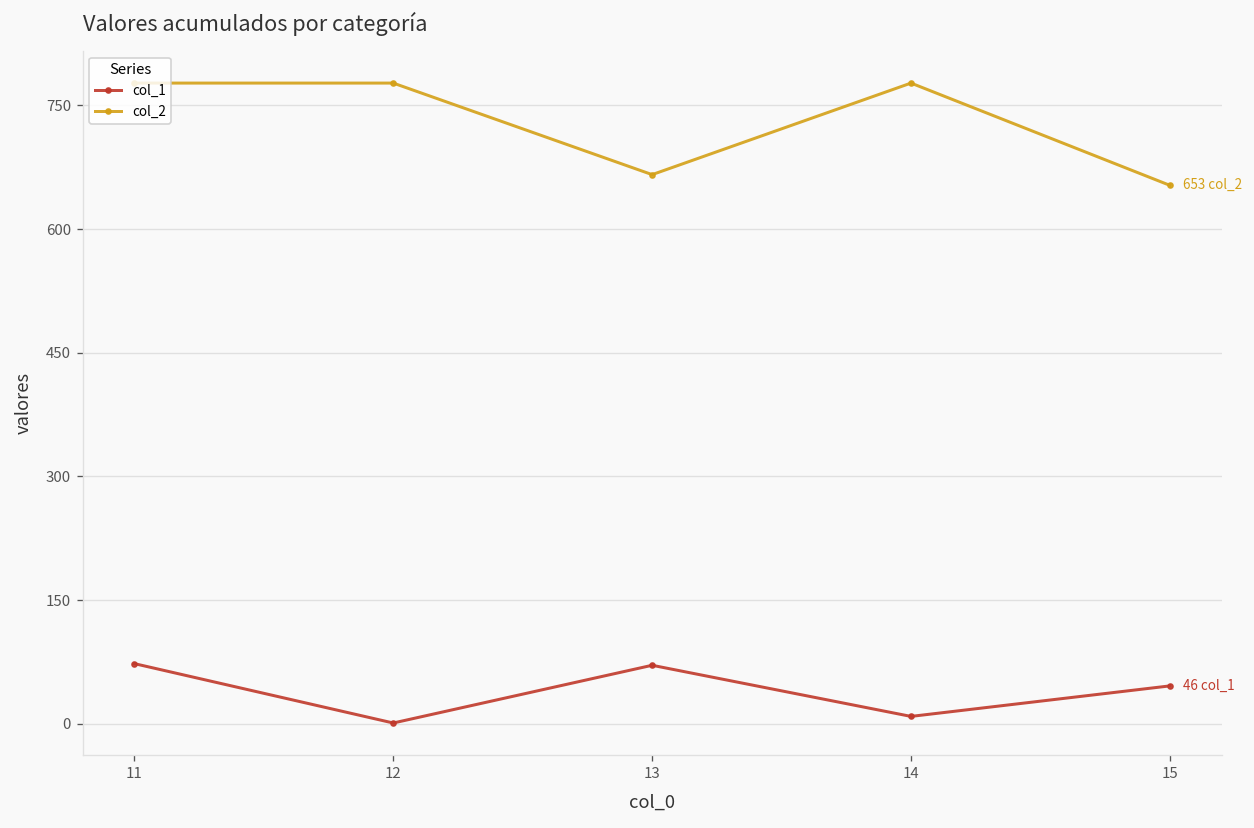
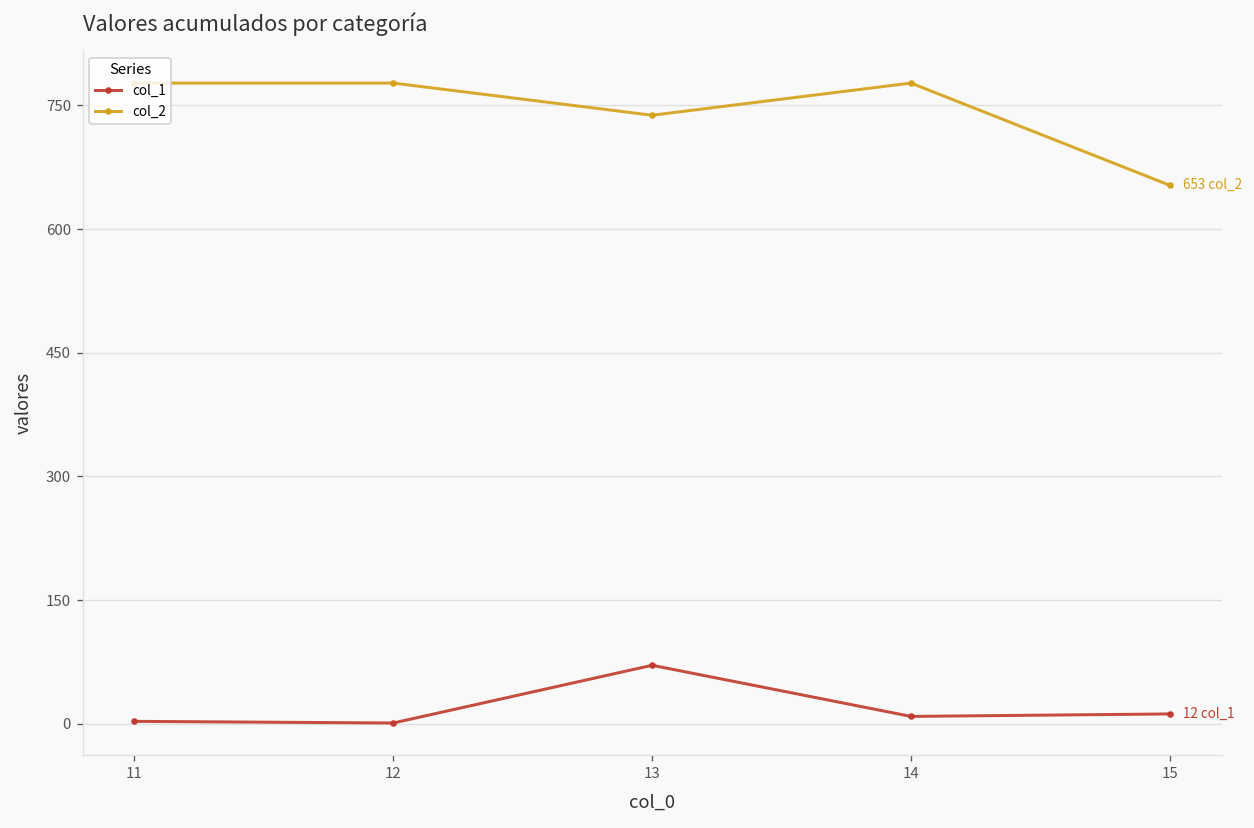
  {
    "col_1": {
-     "11": 70,
-     "15": 46
+     "11": 0,
+     "15": 12
    },
    "col_2": {
      "12": 780,
-     "13": 670,
+     "13": 740,
      "14": 780
    }
  }
